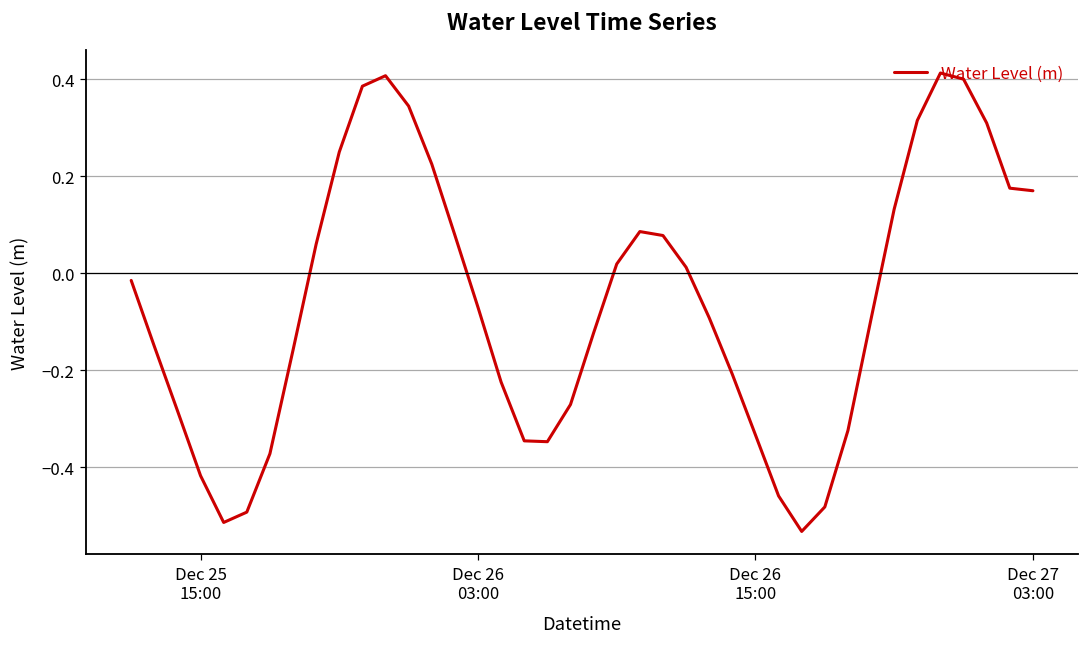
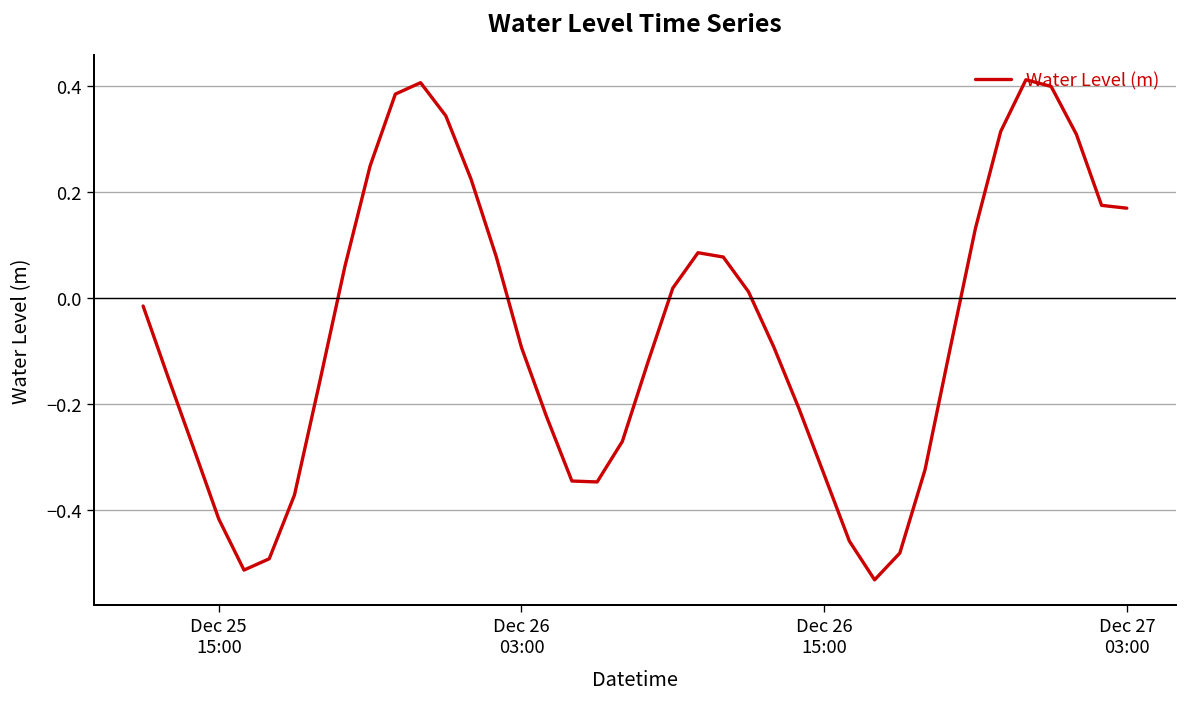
  {
    "Dec 25 15:00": -0.42,
-   "Dec 26 03:00": -0.07,
+   "Dec 26 03:00": -0.09,
    "Dec 26 15:00": -0.33,
    "Dec 27 03:00": 0.17
  }
